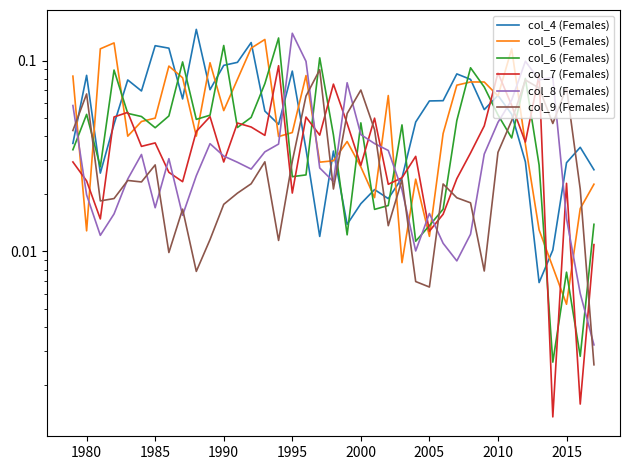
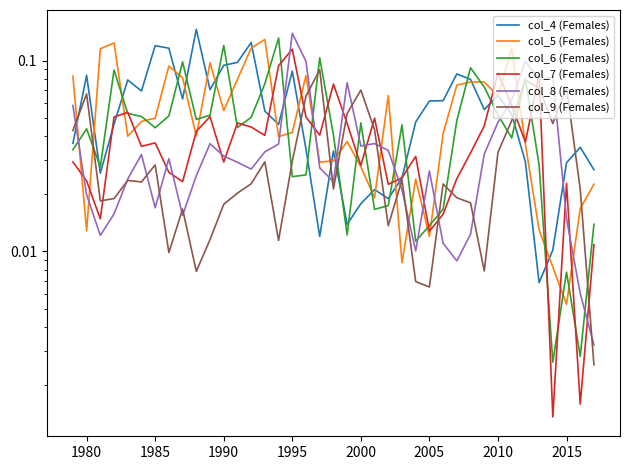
  {
    "col_4 (Females)": {
      "1980": 0.08,
      "1985": 0.12,
      "1990": 0.09,
      "1995": 0.09,
      "2000": 0.018,
      "2005": 0.061,
      "2015": 0.029
    },
    "col_5 (Females)": {
      "1980": 0.013,
      "1985": 0.050,
      "1990": 0.055,
      "1995": 0.042,
      "2005": 0.012,
      "2015": 0.0053
    },
    "col_6 (Females)": {
-     "1980": 0.052,
+     "1980": 0.044,
      "1985": 0.044,
      "1990": 0.12,
      "1995": 0.025,
      "2000": 0.047,
      "2005": 0.014,
      "2015": 0.008
    },
    "col_7 (Females)": {
      "1980": 0.023,
      "1985": 0.037,
      "1990": 0.029,
-     "1995": 0.020,
+     "1995": 0.11,
      "2005": 0.013,
      "2015": 0.023
    },
    "col_8 (Females)": {
      "1980": 0.020,
      "1985": 0.017,
      "1990": 0.032,
      "1995": 0.14,
-     "2000": 0.041,
-     "2005": 0.016,
+     "2000": 0.036,
+     "2005": 0.026,
      "2010": 0.047,
      "2015": 0.015
    },
    "col_9 (Females)": {
      "1980": 0.067,
      "1985": 0.028,
      "1990": 0.018,
      "1995": 0.030,
      "2000": 0.070,
      "2005": 0.0065,
      "2010": 0.033
    }
  }
